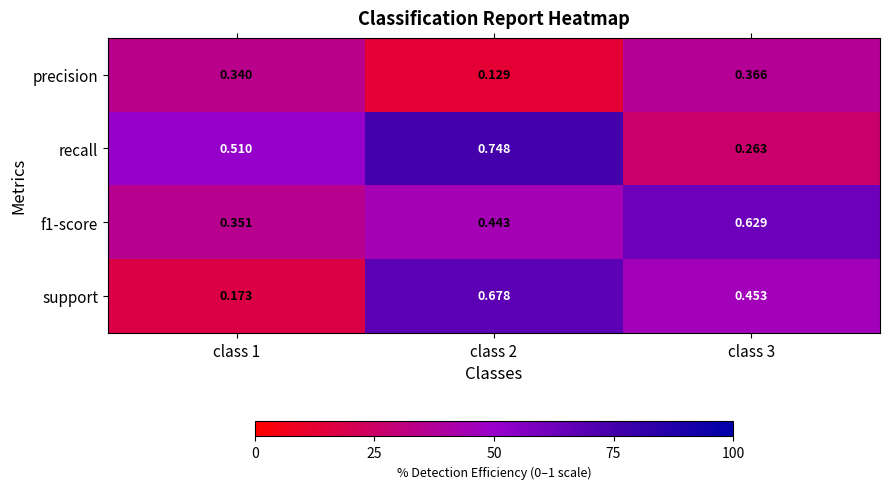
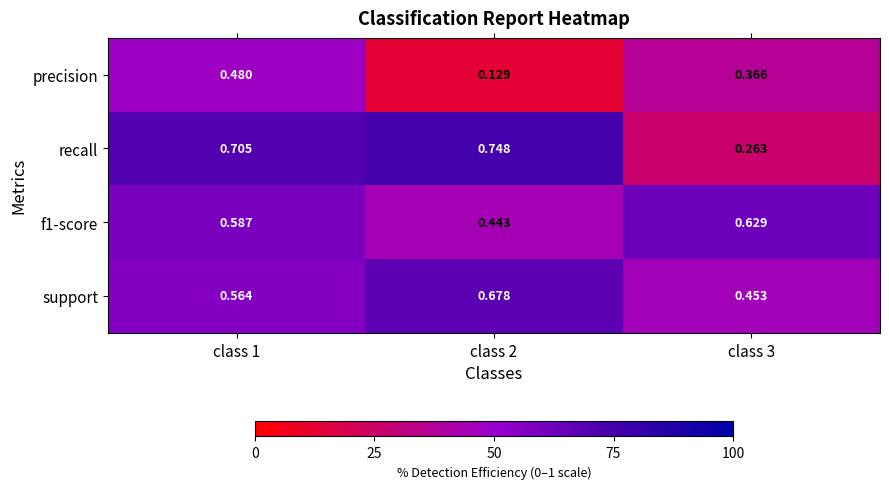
  {
    "precision": {
-     "class 1": 0.340,
+     "class 1": 0.480,
      "class 2": 0.129,
      "class 3": 0.366
    },
    "recall": {
-     "class 1": 0.510,
+     "class 1": 0.705,
      "class 2": 0.748,
      "class 3": 0.263
    },
    "f1-score": {
-     "class 1": 0.351,
+     "class 1": 0.587,
      "class 2": 0.443,
      "class 3": 0.629
    },
    "support": {
-     "class 1": 0.173,
+     "class 1": 0.564,
      "class 2": 0.678,
      "class 3": 0.453
    }
  }
